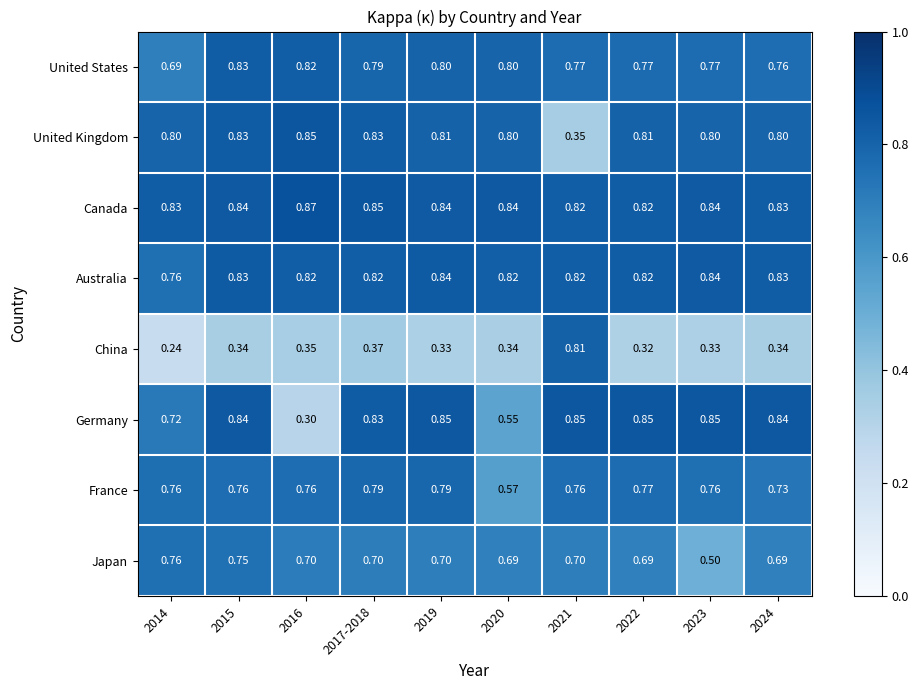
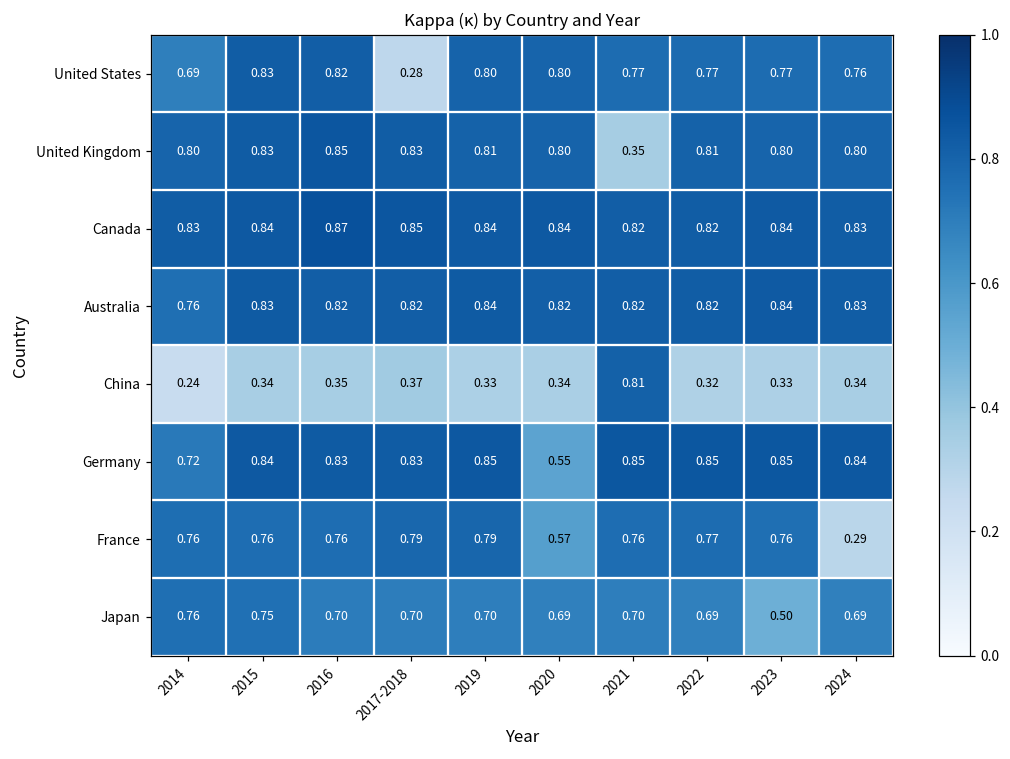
  {
    "United States": {
      "2014": 0.69,
      "2015": 0.83,
      "2016": 0.82,
-     "2017-2018": 0.79,
+     "2017-2018": 0.28,
      "2019": 0.80,
      "2020": 0.80,
      "2021": 0.77,
      "2022": 0.77,
      "2023": 0.77,
      "2024": 0.76
    },
    "United Kingdom": {
      "2014": 0.80,
      "2015": 0.83,
      "2016": 0.85,
      "2017-2018": 0.83,
      "2019": 0.81,
      "2020": 0.80,
      "2021": 0.35,
      "2022": 0.81,
      "2023": 0.80,
      "2024": 0.80
    },
    "Canada": {
      "2014": 0.83,
      "2015": 0.84,
      "2016": 0.87,
      "2017-2018": 0.85,
      "2019": 0.84,
      "2020": 0.84,
      "2021": 0.82,
      "2022": 0.82,
      "2023": 0.84,
      "2024": 0.83
    },
    "Australia": {
      "2014": 0.76,
      "2015": 0.83,
      "2016": 0.82,
      "2017-2018": 0.82,
      "2019": 0.84,
      "2020": 0.82,
      "2021": 0.82,
      "2022": 0.82,
      "2023": 0.84,
      "2024": 0.83
    },
    "China": {
      "2014": 0.24,
      "2015": 0.34,
      "2016": 0.35,
      "2017-2018": 0.37,
      "2019": 0.33,
      "2020": 0.34,
      "2021": 0.81,
      "2022": 0.32,
      "2023": 0.33,
      "2024": 0.34
    },
    "Germany": {
      "2014": 0.72,
      "2015": 0.84,
-     "2016": 0.30,
+     "2016": 0.83,
      "2017-2018": 0.83,
      "2019": 0.85,
      "2020": 0.55,
      "2021": 0.85,
      "2022": 0.85,
      "2023": 0.85,
      "2024": 0.84
    },
    "France": {
      "2014": 0.76,
      "2015": 0.76,
      "2016": 0.76,
      "2017-2018": 0.79,
      "2019": 0.79,
      "2020": 0.57,
      "2021": 0.76,
      "2022": 0.77,
      "2023": 0.76,
-     "2024": 0.73
+     "2024": 0.29
    },
    "Japan": {
      "2014": 0.76,
      "2015": 0.75,
      "2016": 0.70,
      "2017-2018": 0.70,
      "2019": 0.70,
      "2020": 0.69,
      "2021": 0.70,
      "2022": 0.69,
      "2023": 0.50,
      "2024": 0.69
    }
  }
